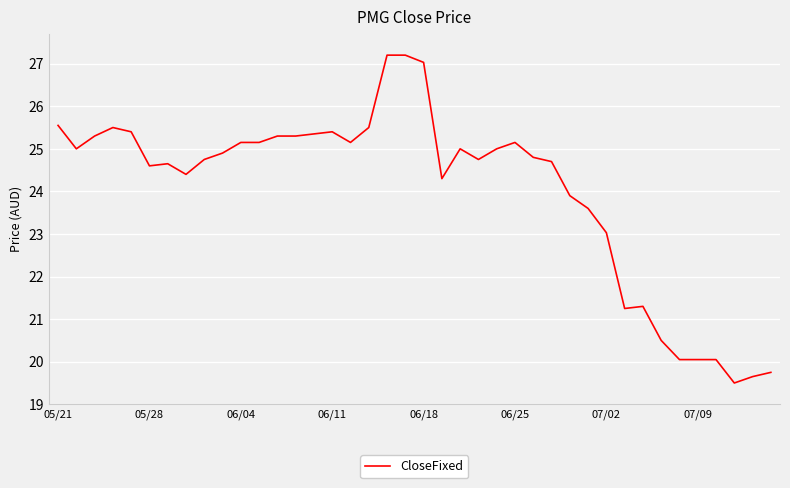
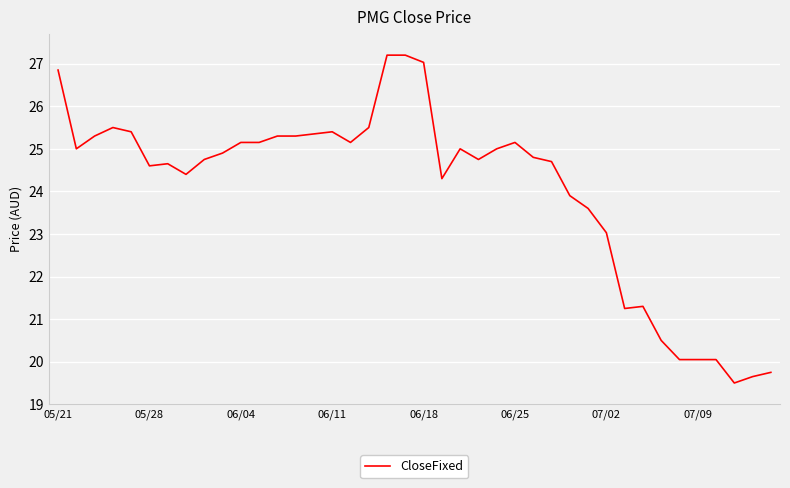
  {
-   "05/21": 25.6,
+   "05/21": 26.9,
    "05/28": 24.6,
    "06/04": 25.2,
    "06/11": 25.4,
    "06/18": 27.0,
    "06/25": 25.2,
    "07/02": 23.0,
    "07/09": 20.1
  }
